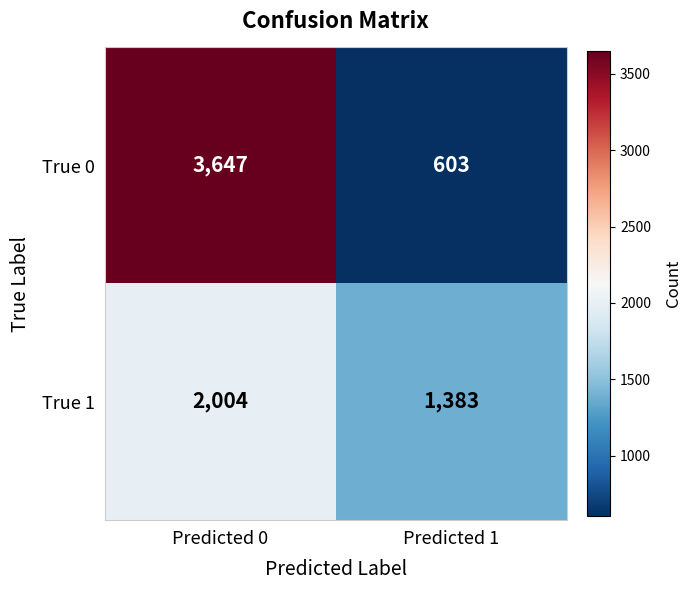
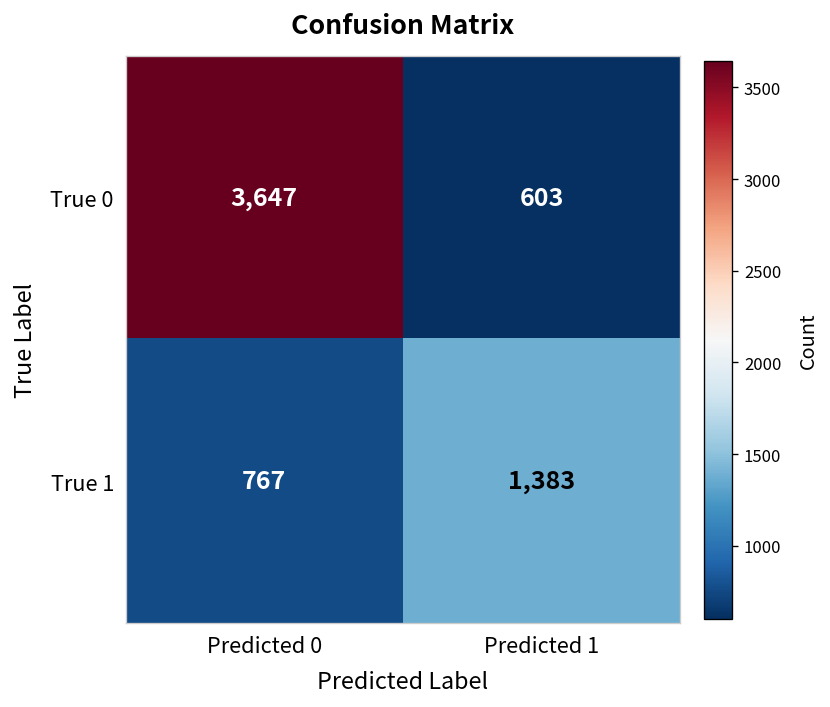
  {
    "True 0": {
      "Predicted 0": "3,647",
      "Predicted 1": "603"
    },
    "True 1": {
-     "Predicted 0": "2,004",
+     "Predicted 0": "767",
      "Predicted 1": "1,383"
    }
  }
